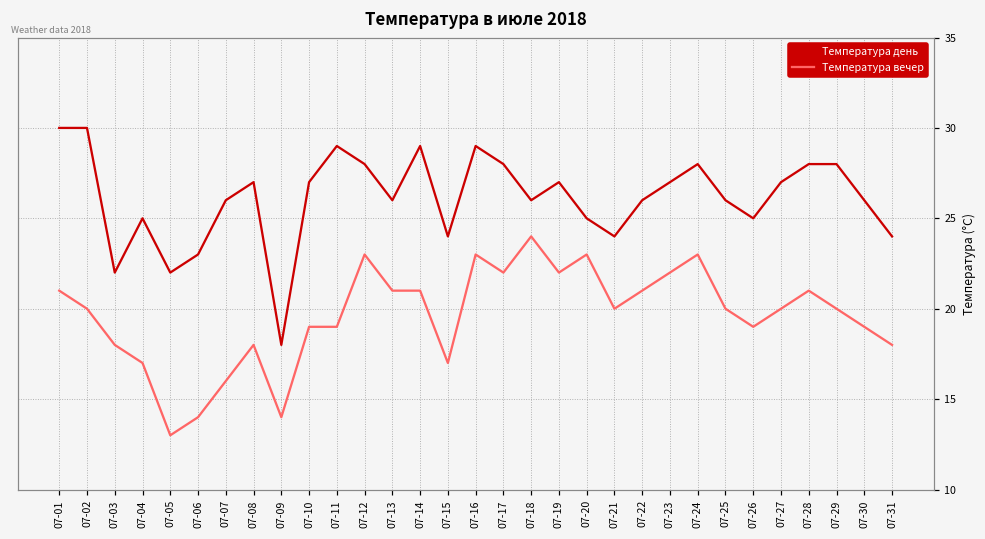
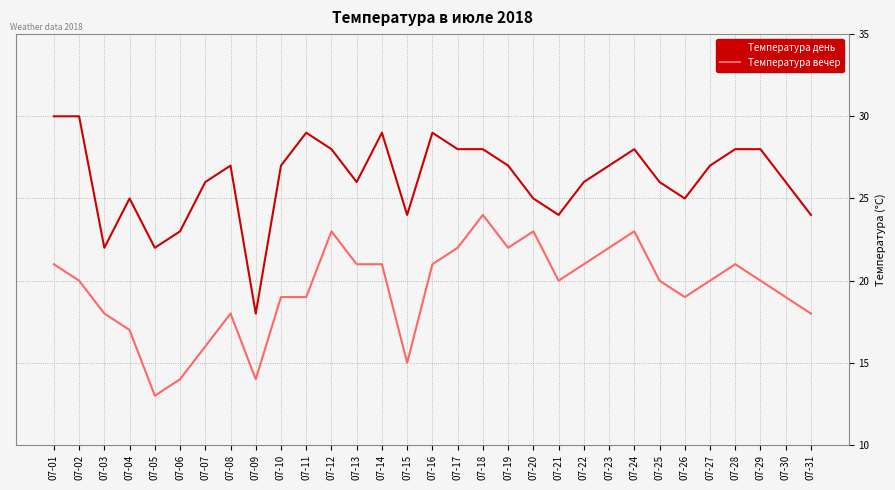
  {
    "Температура день": {
      "07-01": 30,
      "07-02": 30,
      "07-03": 22,
      "07-04": 25,
      "07-05": 22,
      "07-06": 23,
      "07-07": 26,
      "07-08": 27,
      "07-09": 18,
      "07-10": 27,
      "07-11": 29,
      "07-12": 28,
      "07-13": 26,
      "07-14": 29,
      "07-15": 24,
      "07-16": 29,
      "07-17": 28,
-     "07-18": 26,
+     "07-18": 28,
      "07-19": 27,
      "07-20": 25,
      "07-21": 24,
      "07-22": 26,
      "07-23": 27,
      "07-24": 28,
      "07-25": 26,
      "07-26": 25,
      "07-27": 27,
      "07-28": 28,
      "07-29": 28,
      "07-30": 26,
      "07-31": 24
    },
    "Температура вечер": {
      "07-01": 21,
      "07-02": 20,
      "07-03": 18,
      "07-04": 17,
      "07-05": 13,
      "07-06": 14,
      "07-07": 16,
      "07-08": 18,
      "07-09": 14,
      "07-10": 19,
      "07-11": 19,
      "07-12": 23,
      "07-13": 21,
      "07-14": 21,
-     "07-15": 17,
-     "07-16": 23,
+     "07-15": 15,
+     "07-16": 21,
      "07-17": 22,
      "07-18": 24,
      "07-19": 22,
      "07-20": 23,
      "07-21": 20,
      "07-22": 21,
      "07-23": 22,
      "07-24": 23,
      "07-25": 20,
      "07-26": 19,
      "07-27": 20,
      "07-28": 21,
      "07-29": 20,
      "07-30": 19,
      "07-31": 18
    }
  }
